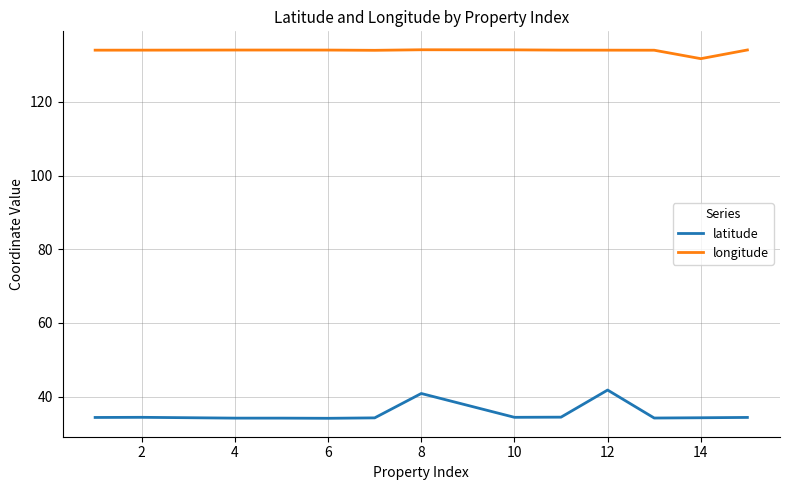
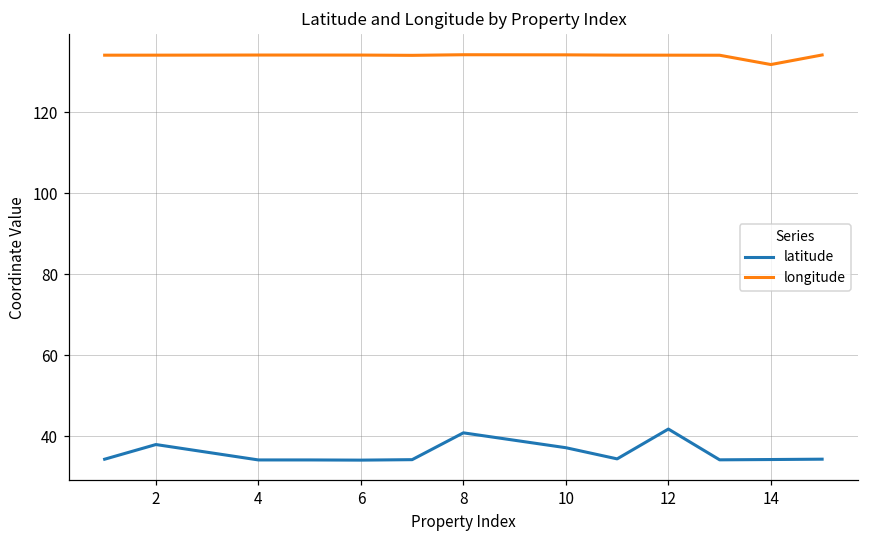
  {
    "latitude": {
-     "2": 34,
+     "2": 38,
      "4": 34,
      "6": 34,
      "8": 41,
-     "10": 34,
+     "10": 37,
      "12": 42,
      "14": 34
    },
    "longitude": {
      "2": 134,
      "4": 134,
      "6": 134,
      "8": 134,
      "10": 134,
      "12": 134,
      "14": 132
    }
  }
